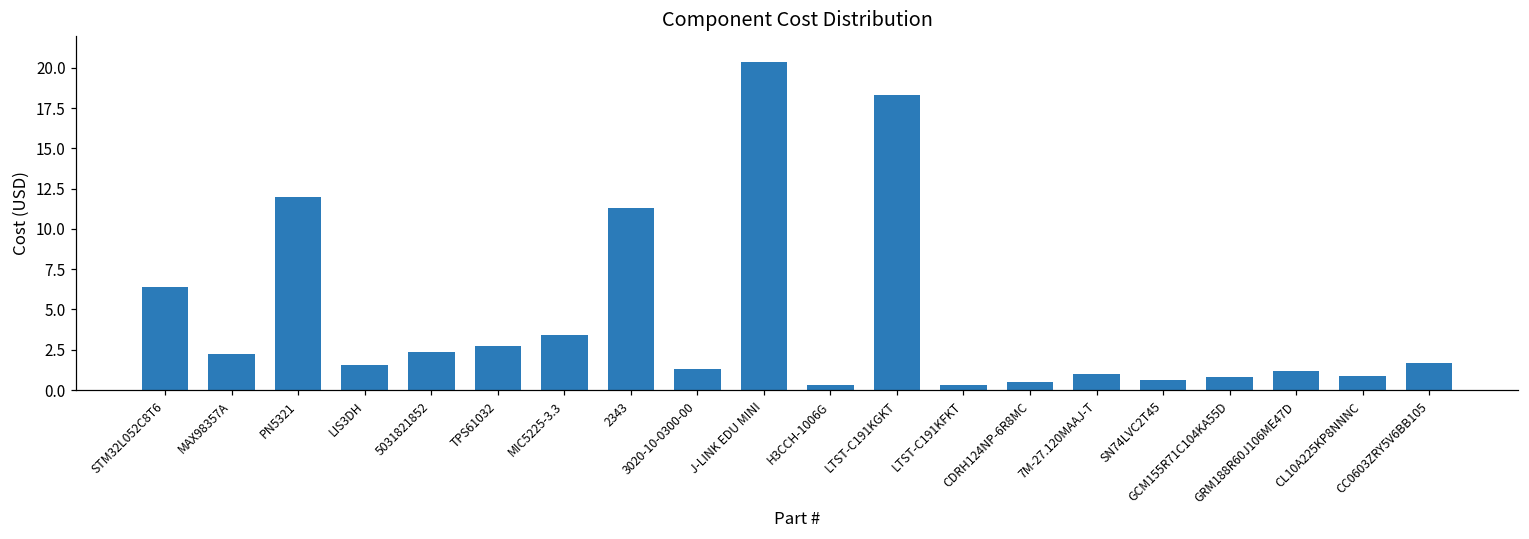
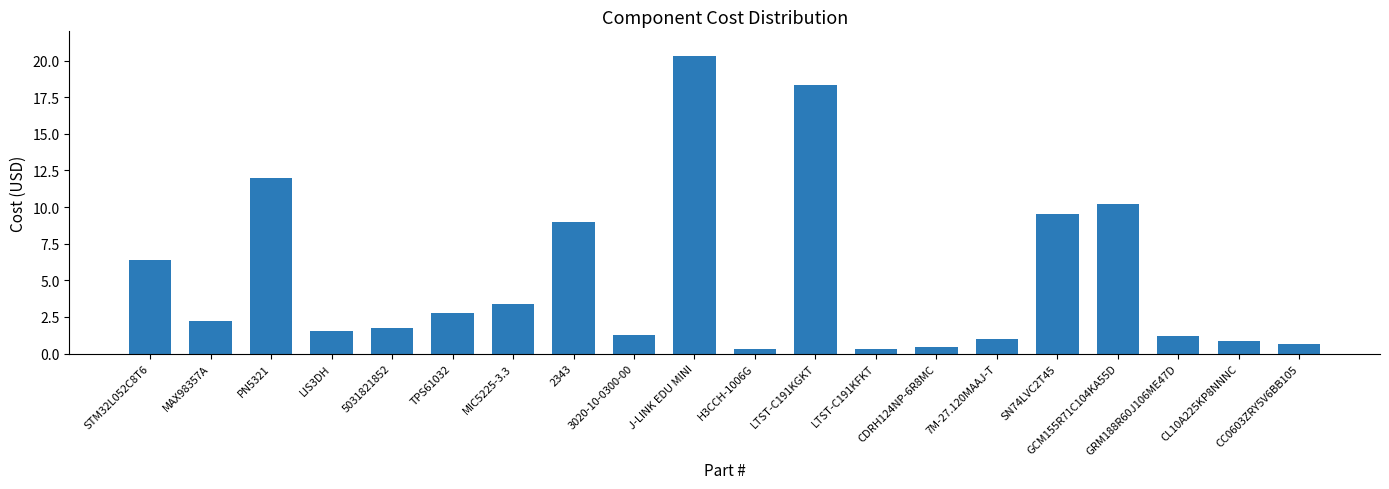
  {
    "STM32L052C8T6": 6.4,
    "MAX98357A": 2.2,
    "PN5321": 12.0,
    "LIS3DH": 1.5,
-   "5031821852": 2.3,
+   "5031821852": 1.8,
    "TPS61032": 2.8,
    "MIC5225-3.3": 3.4,
-   "2343": 11.3,
+   "2343": 9.0,
    "3020-10-0300-00": 1.3,
    "J-LINK EDU MINI": 20.4,
    "H3CCH-1006G": 0.3,
    "LTST-C191KGKT": 18.3,
    "LTST-C191KFKT": 0.3,
    "CDRH124NP-6R8MC": 0.5,
    "7M-27.120MAAJ-T": 1.0,
-   "SN74LVC2T45": 0.6,
-   "GCM155R71C104KA55D": 0.8,
+   "SN74LVC2T45": 9.6,
+   "GCM155R71C104KA55D": 10.2,
    "GRM188R60J106ME47D": 1.2,
    "CL10A225KP8NNNC": 0.9,
-   "CC0603ZRY5V6BB105": 1.7
+   "CC0603ZRY5V6BB105": 0.6
  }
